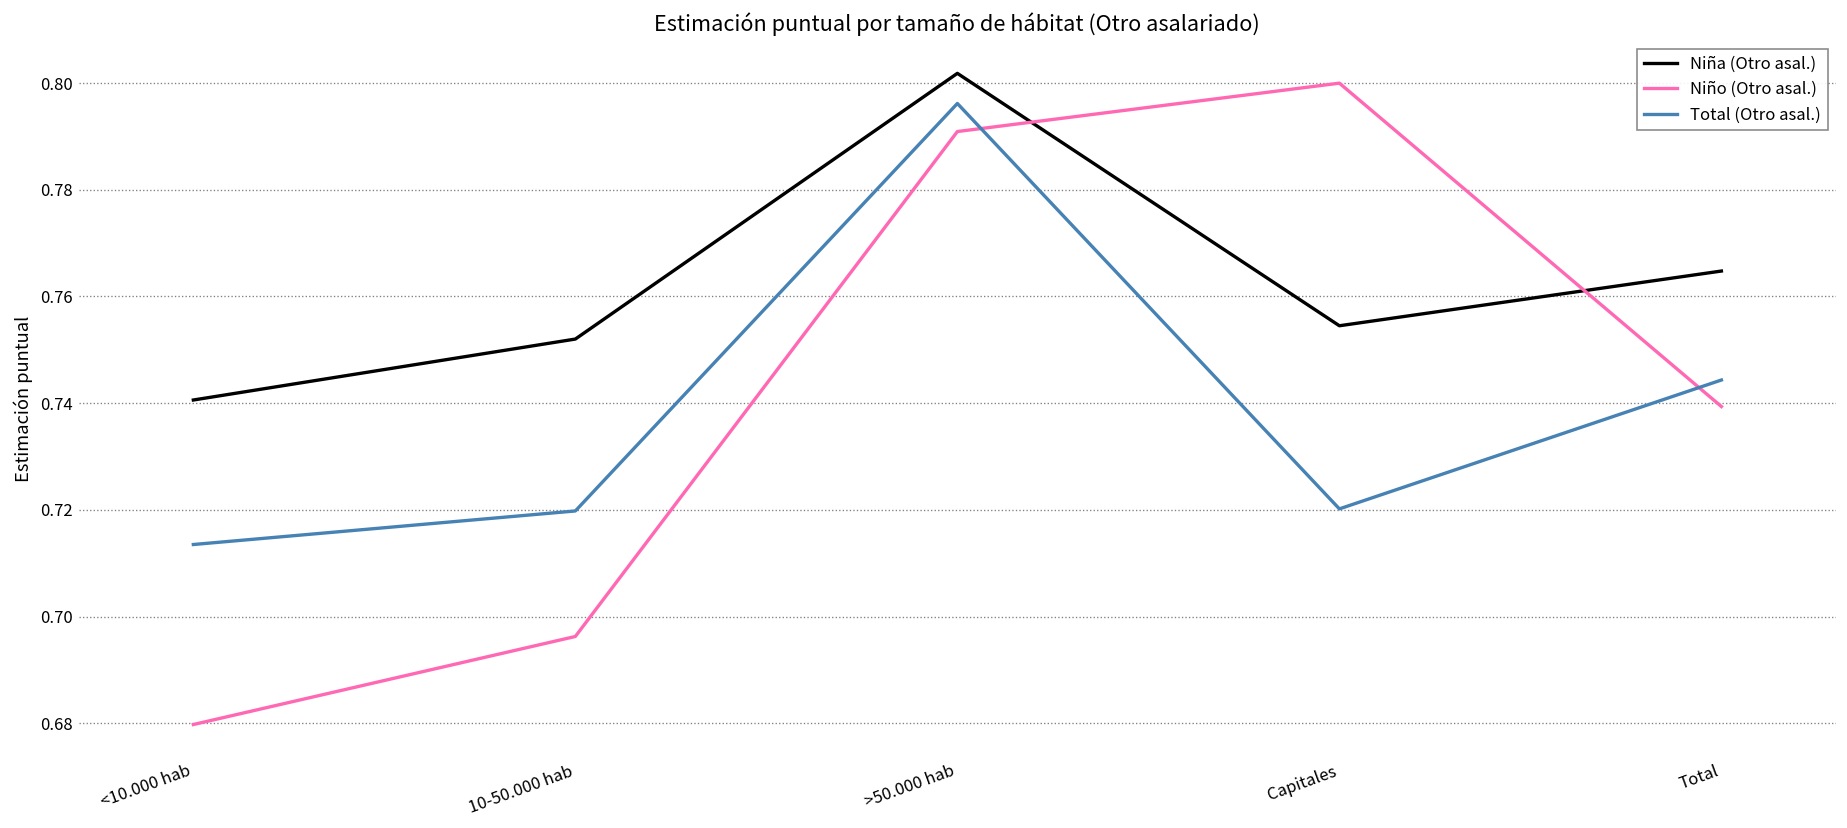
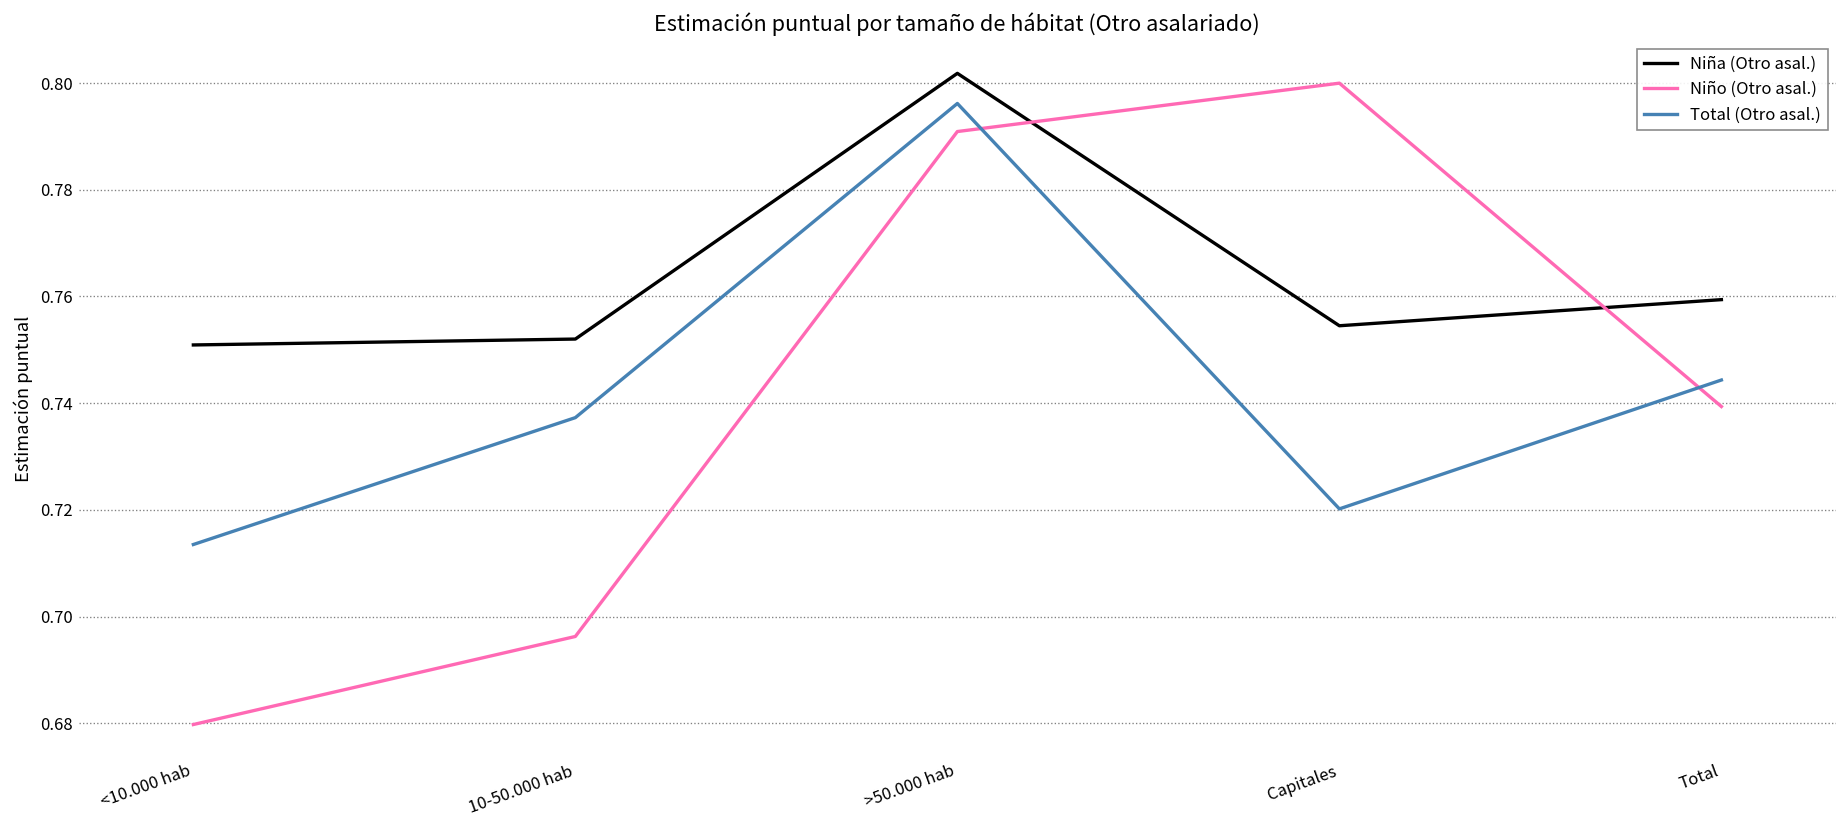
  {
    "Niña (Otro asal.)": {
-     "<10.000 hab": 0.741,
+     "<10.000 hab": 0.751,
      "10-50.000 hab": 0.752,
      ">50.000 hab": 0.802,
      "Capitales": 0.755,
-     "Total": 0.765
+     "Total": 0.759
    },
    "Niño (Otro asal.)": {
      "<10.000 hab": 0.680,
      "10-50.000 hab": 0.696,
      ">50.000 hab": 0.791,
      "Capitales": 0.800,
      "Total": 0.739
    },
    "Total (Otro asal.)": {
      "<10.000 hab": 0.714,
-     "10-50.000 hab": 0.720,
+     "10-50.000 hab": 0.737,
      ">50.000 hab": 0.796,
      "Capitales": 0.720,
      "Total": 0.744
    }
  }
